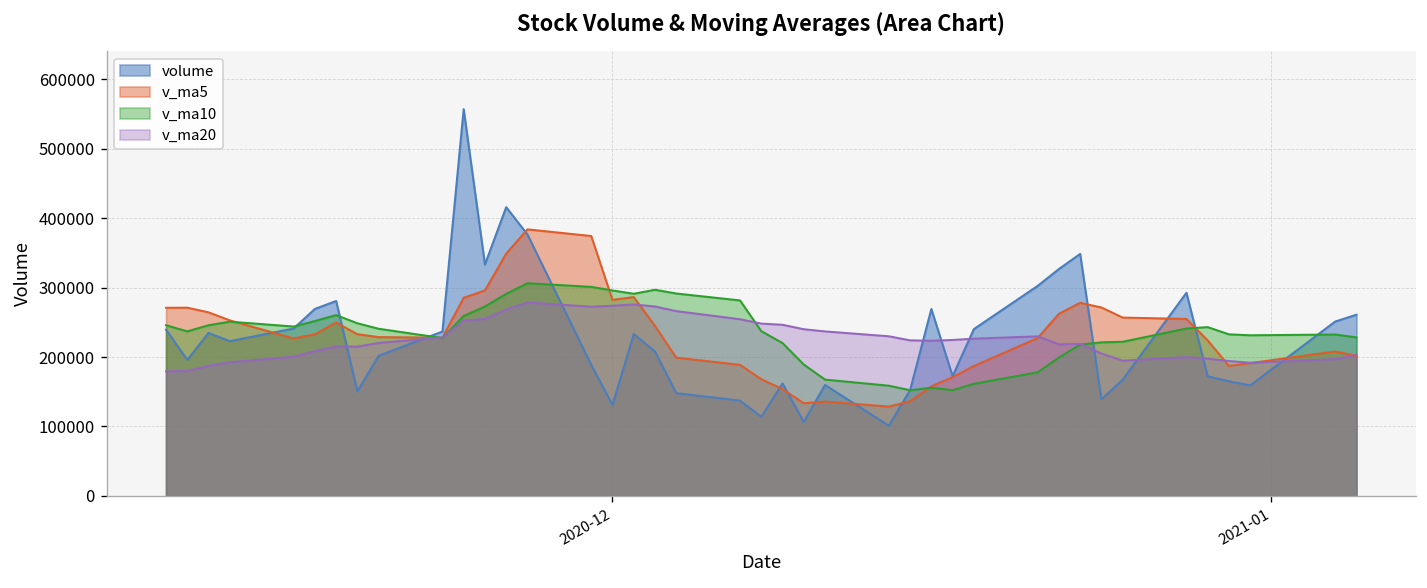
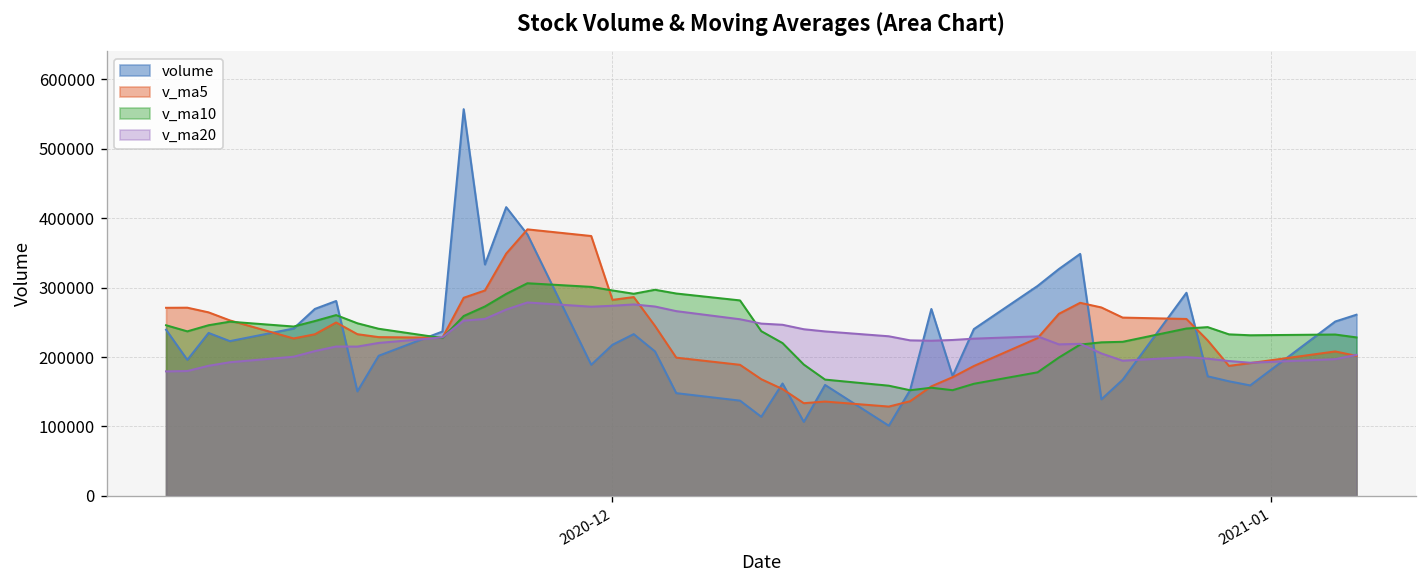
  {
    "volume": {
-     "2020-12": 130000
+     "2020-12": 220000
    },
    "v_ma5": {
      "2020-12": 280000
    },
    "v_ma10": {
      "2020-12": 300000
    },
    "v_ma20": {
      "2020-12": 270000
    }
  }
